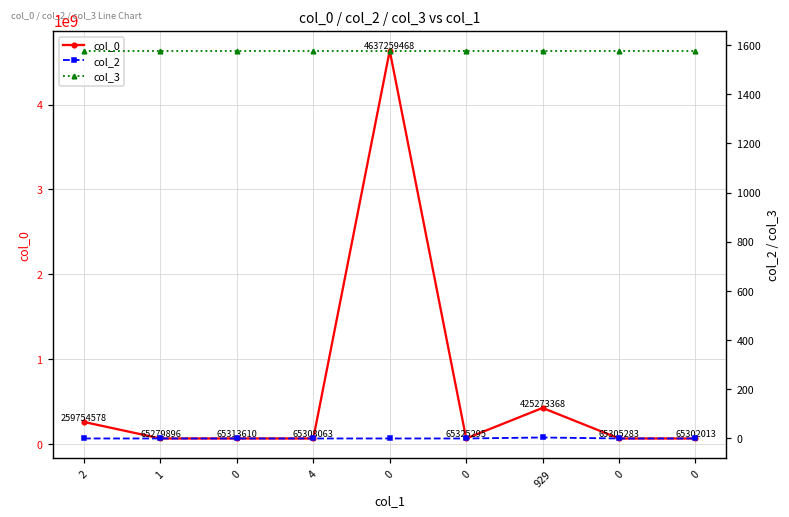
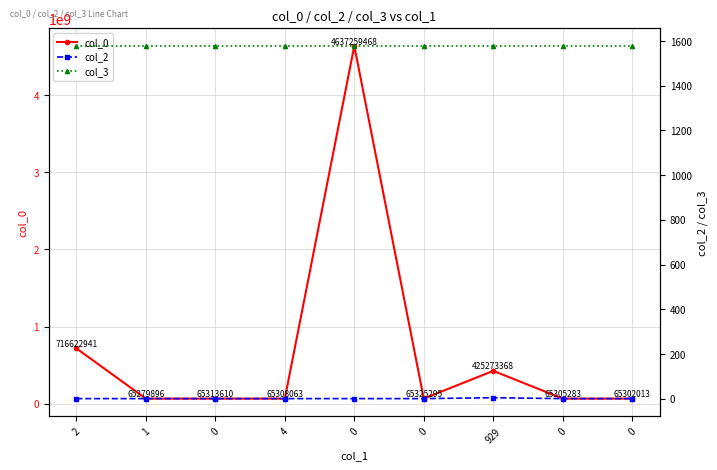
  {
    "col_0": {
-     "2": 259754578,
+     "2": 716622941,
      "929": 425273368
    }
  }
